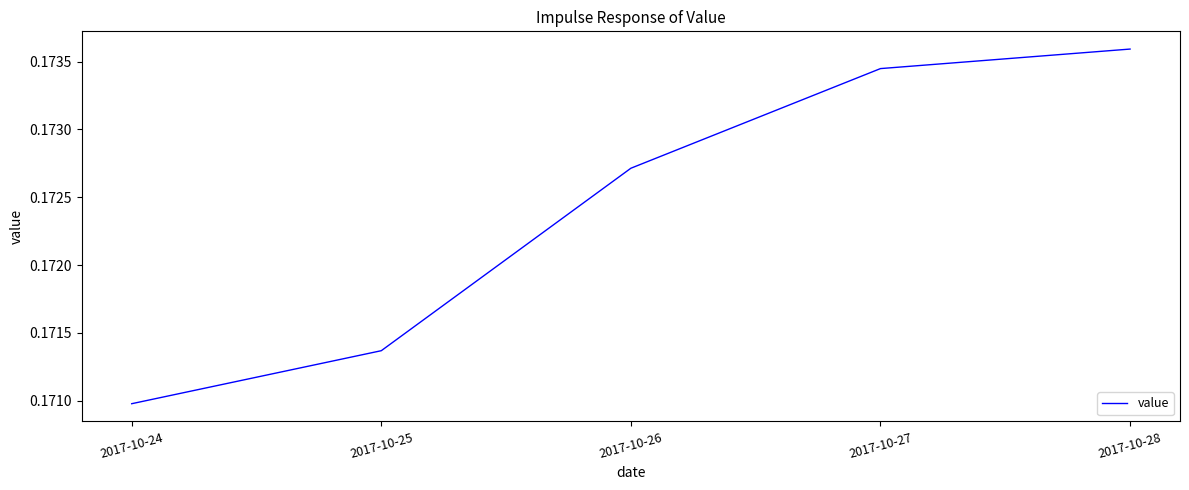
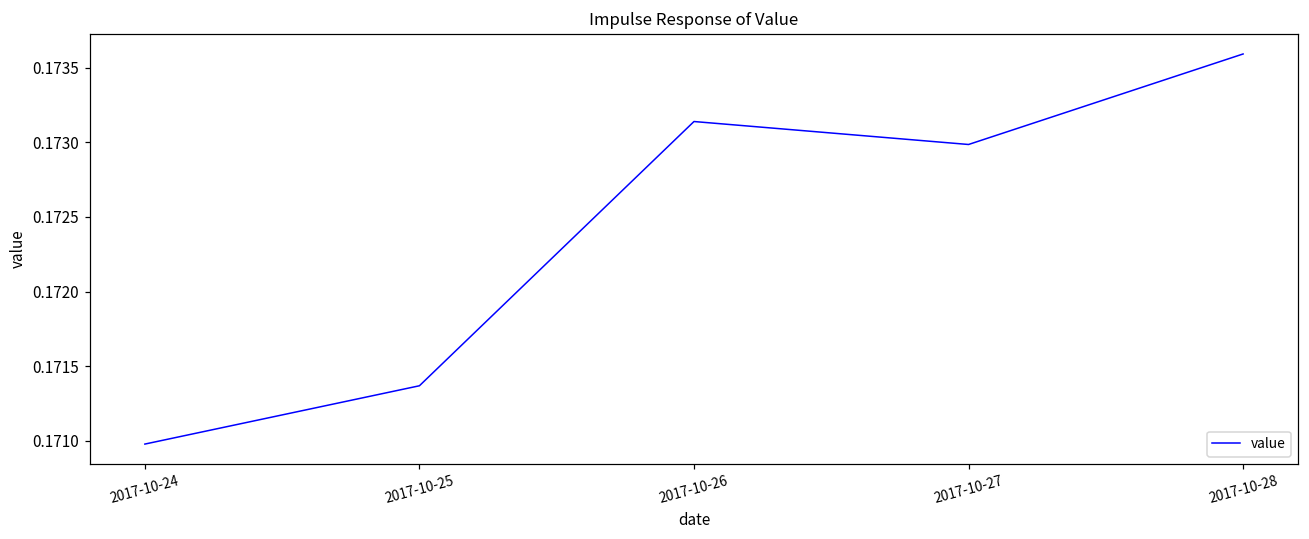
  {
    "2017-10-24": 0.17098,
    "2017-10-25": 0.17137,
-   "2017-10-26": 0.17271,
-   "2017-10-27": 0.17345,
+   "2017-10-26": 0.17314,
+   "2017-10-27": 0.17299,
    "2017-10-28": 0.17359
  }
